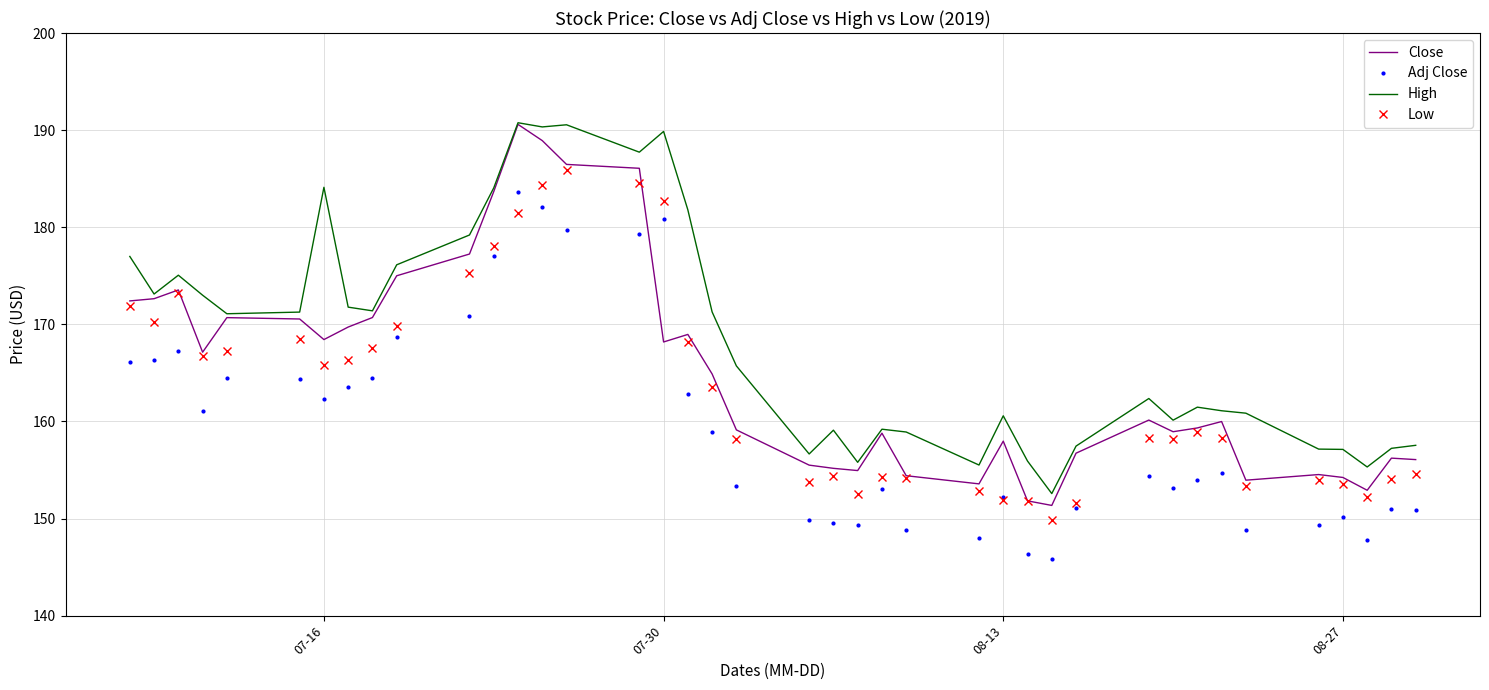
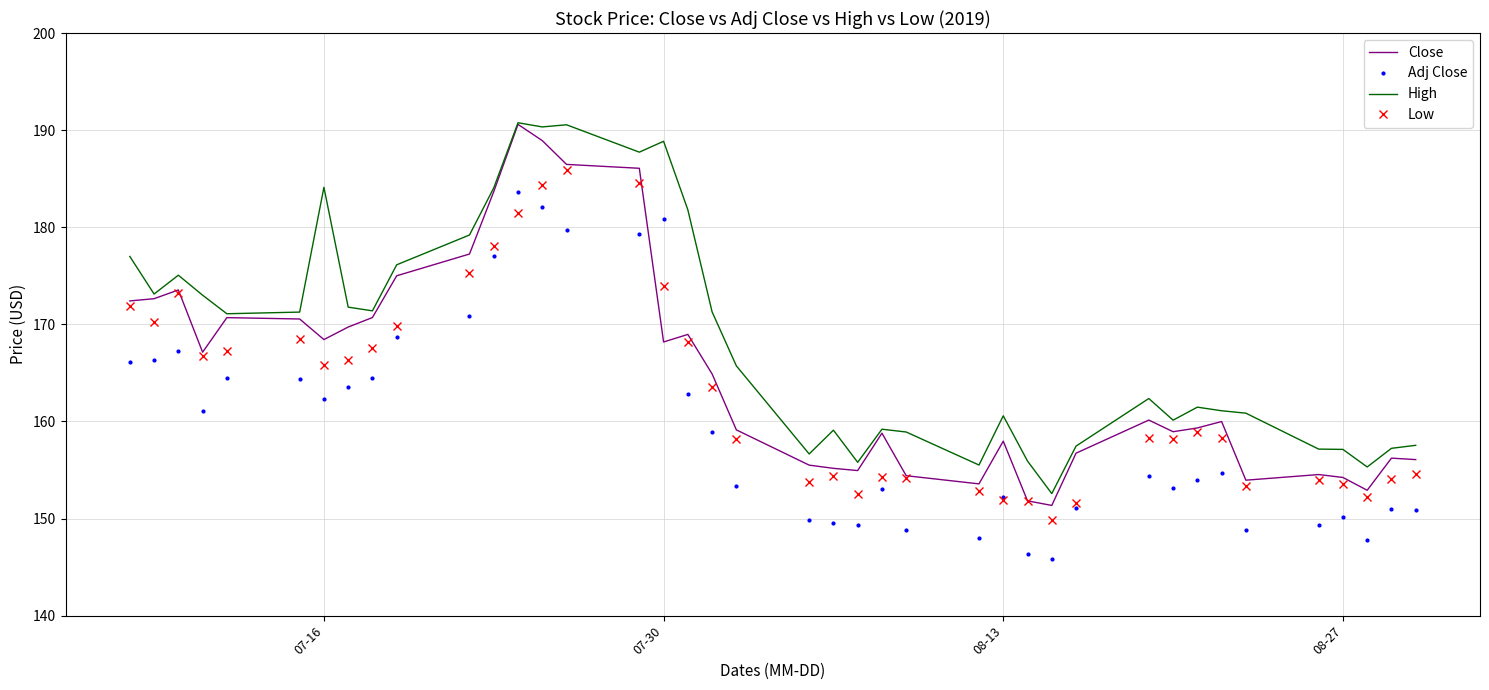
  {
    "Close": {
      "07-16": 168,
      "07-30": 168,
      "08-13": 158,
      "08-27": 154
    },
    "Adj Close": {
      "07-16": 162,
      "07-30": 181,
      "08-13": 152,
      "08-27": 150
    },
    "High": {
      "07-16": 184,
-     "07-30": 190,
+     "07-30": 189,
      "08-13": 161,
      "08-27": 157
    },
    "Low": {
      "07-16": 166,
-     "07-30": 183,
+     "07-30": 174,
      "08-13": 152,
      "08-27": 154
    }
  }
